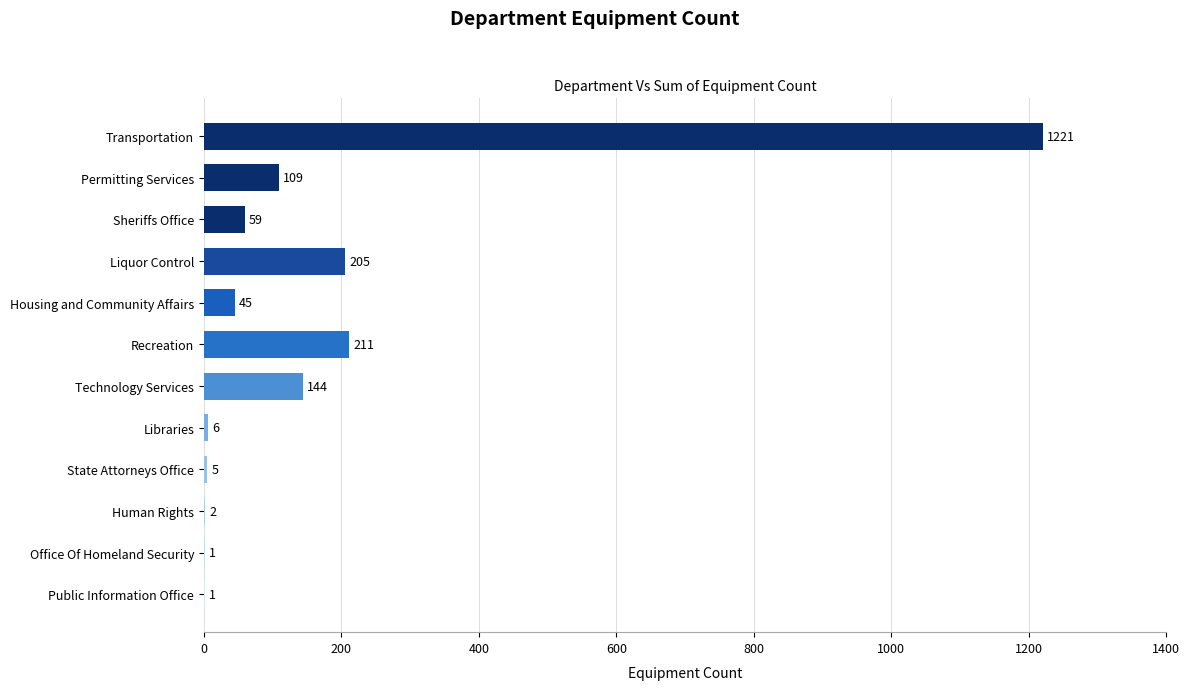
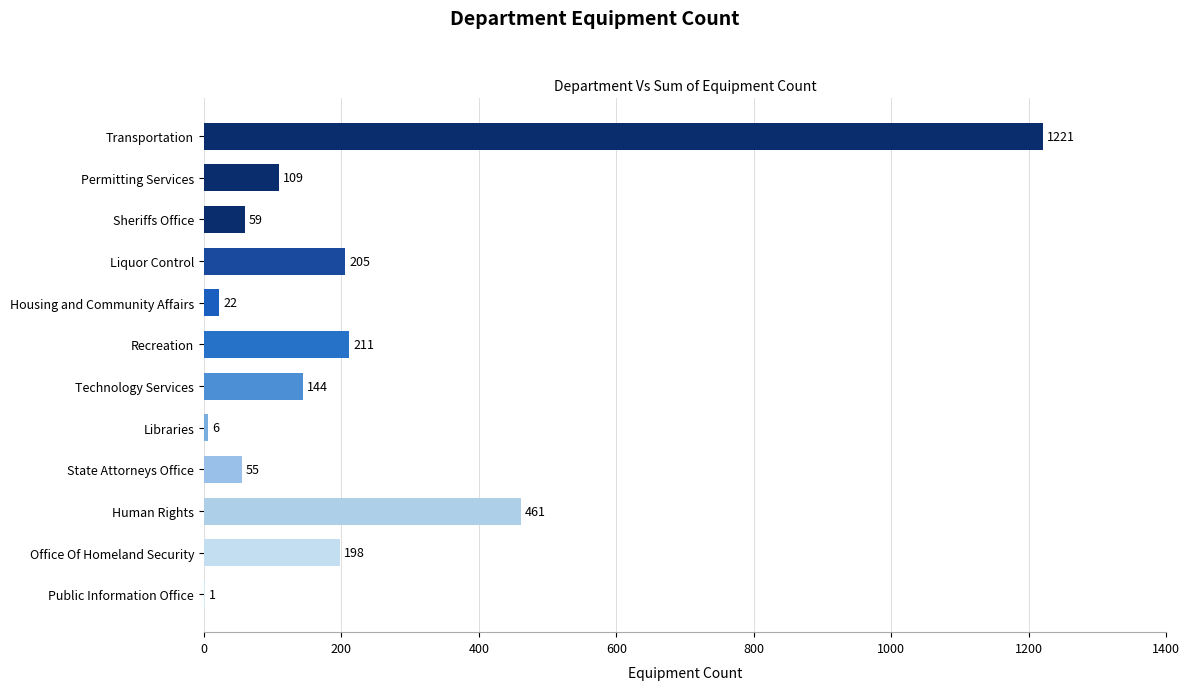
  {
    "Transportation": 1221,
    "Permitting Services": 109,
    "Sheriffs Office": 59,
    "Liquor Control": 205,
-   "Housing and Community Affairs": 45,
+   "Housing and Community Affairs": 22,
    "Recreation": 211,
    "Technology Services": 144,
    "Libraries": 6,
-   "State Attorneys Office": 5,
-   "Human Rights": 2,
-   "Office Of Homeland Security": 1,
+   "State Attorneys Office": 55,
+   "Human Rights": 461,
+   "Office Of Homeland Security": 198,
    "Public Information Office": 1
  }
